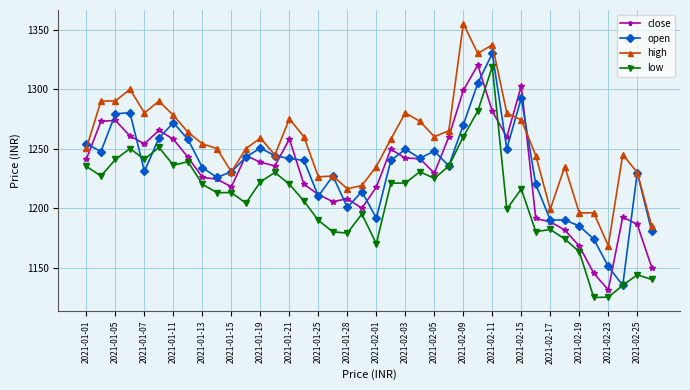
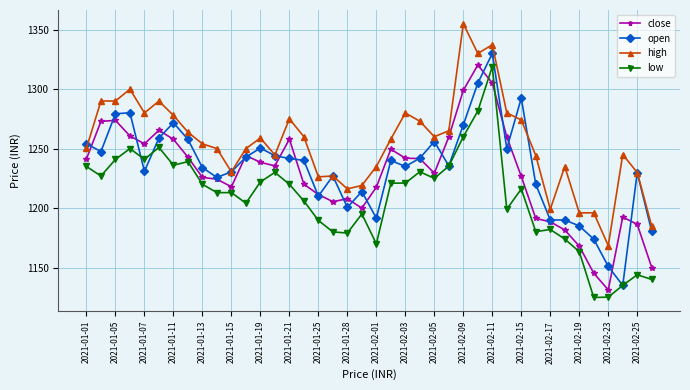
  {
    "close": {
      "2021-01-01": 1241,
      "2021-01-05": 1274,
      "2021-01-07": 1254,
      "2021-01-11": 1258,
      "2021-01-13": 1226,
      "2021-01-15": 1218,
      "2021-01-19": 1238,
      "2021-01-21": 1258,
      "2021-01-28": 1208,
      "2021-02-01": 1218,
      "2021-02-03": 1242,
      "2021-02-05": 1229,
      "2021-02-09": 1299,
-     "2021-02-11": 1281,
-     "2021-02-15": 1303,
+     "2021-02-11": 1305,
+     "2021-02-15": 1227,
      "2021-02-19": 1168,
      "2021-02-23": 1131,
      "2021-02-25": 1186
    },
    "open": {
      "2021-01-01": 1254,
      "2021-01-05": 1279,
      "2021-01-07": 1231,
      "2021-01-11": 1272,
      "2021-01-13": 1234,
      "2021-01-19": 1250,
      "2021-01-21": 1242,
      "2021-01-28": 1201,
      "2021-02-01": 1192,
-     "2021-02-03": 1250,
-     "2021-02-05": 1248,
+     "2021-02-03": 1235,
+     "2021-02-05": 1256,
      "2021-02-09": 1270,
      "2021-02-11": 1330,
      "2021-02-15": 1292,
      "2021-02-19": 1185,
      "2021-02-23": 1151
    },
    "high": {
      "2021-01-01": 1250,
      "2021-01-05": 1290,
      "2021-01-07": 1280,
      "2021-01-11": 1278,
      "2021-01-13": 1254,
      "2021-01-19": 1259,
      "2021-01-21": 1275,
      "2021-01-25": 1226,
      "2021-01-28": 1216,
      "2021-02-01": 1235,
      "2021-02-03": 1280,
      "2021-02-05": 1260,
      "2021-02-09": 1355,
      "2021-02-11": 1337,
      "2021-02-15": 1274,
      "2021-02-17": 1199,
      "2021-02-19": 1196,
      "2021-02-23": 1168
    },
    "low": {
      "2021-01-01": 1235,
      "2021-01-05": 1241,
      "2021-01-07": 1241,
      "2021-01-11": 1236,
      "2021-01-13": 1220,
      "2021-01-15": 1213,
      "2021-01-19": 1222,
      "2021-01-21": 1220,
      "2021-01-25": 1190,
      "2021-01-28": 1179,
      "2021-02-01": 1170,
      "2021-02-03": 1221,
      "2021-02-05": 1225,
      "2021-02-09": 1260,
      "2021-02-11": 1319,
      "2021-02-15": 1216,
      "2021-02-17": 1182,
      "2021-02-19": 1163,
      "2021-02-23": 1125,
      "2021-02-25": 1144
    }
  }
